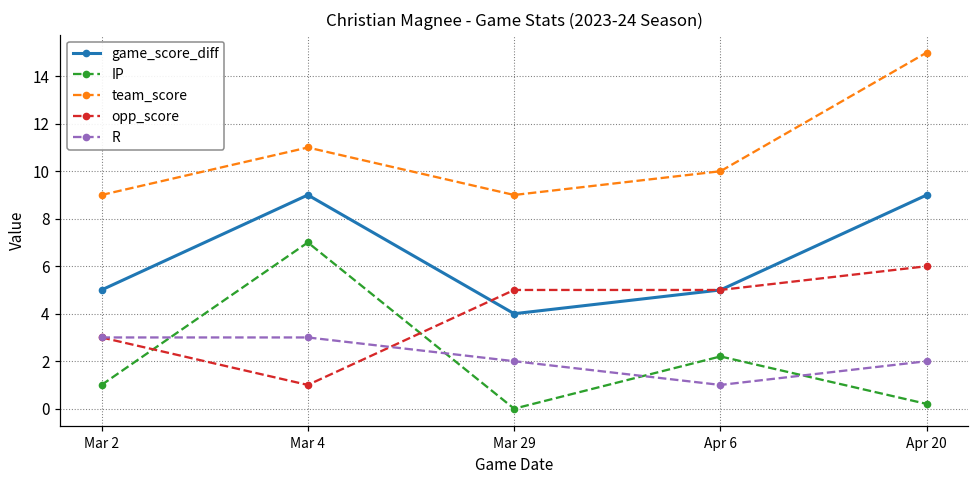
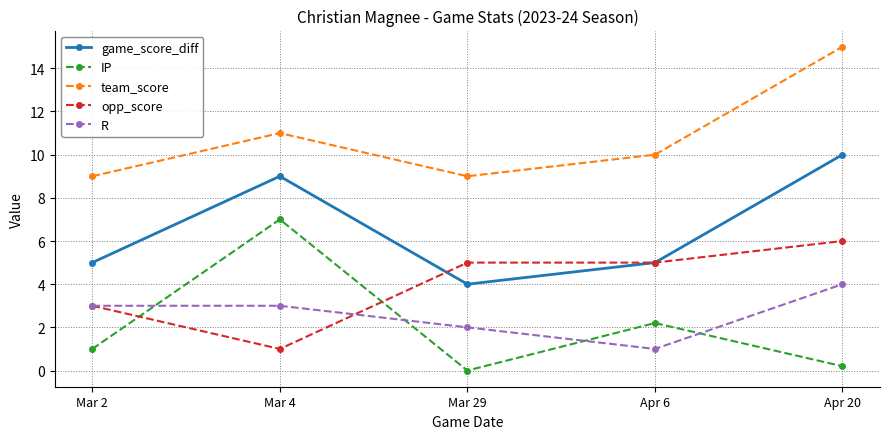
  {
    "game_score_diff": {
      "Mar 2": 5,
      "Mar 4": 9,
      "Mar 29": 4,
-     "Apr 20": 9
+     "Apr 20": 10
    },
    "IP": {
      "Mar 2": 1,
      "Mar 4": 7,
      "Mar 29": 0,
      "Apr 6": 2.2,
      "Apr 20": 0.2
    },
    "team_score": {
      "Mar 2": 9,
      "Mar 4": 11,
      "Mar 29": 9,
      "Apr 6": 10,
      "Apr 20": 15
    },
    "opp_score": {
      "Mar 4": 1,
      "Mar 29": 5,
      "Apr 20": 6
    },
    "R": {
      "Mar 4": 3,
      "Mar 29": 2,
      "Apr 6": 1,
-     "Apr 20": 2
+     "Apr 20": 4
    }
  }
